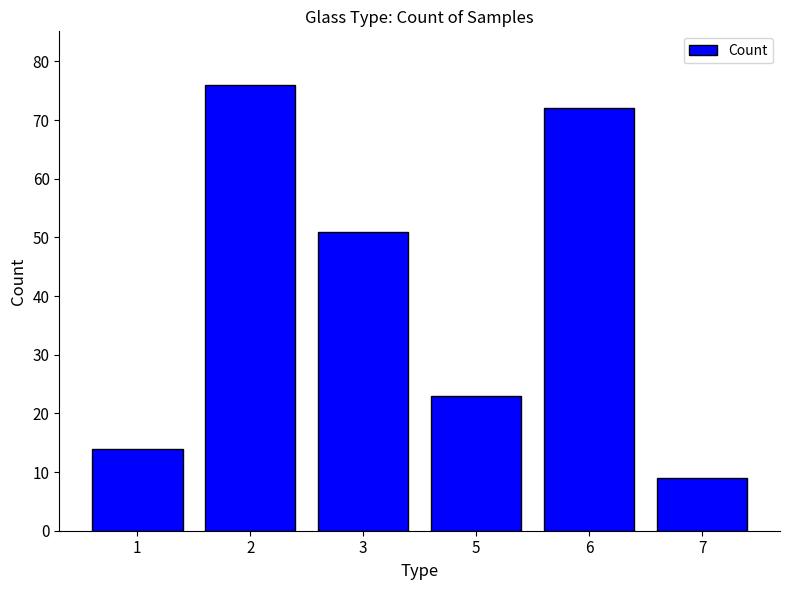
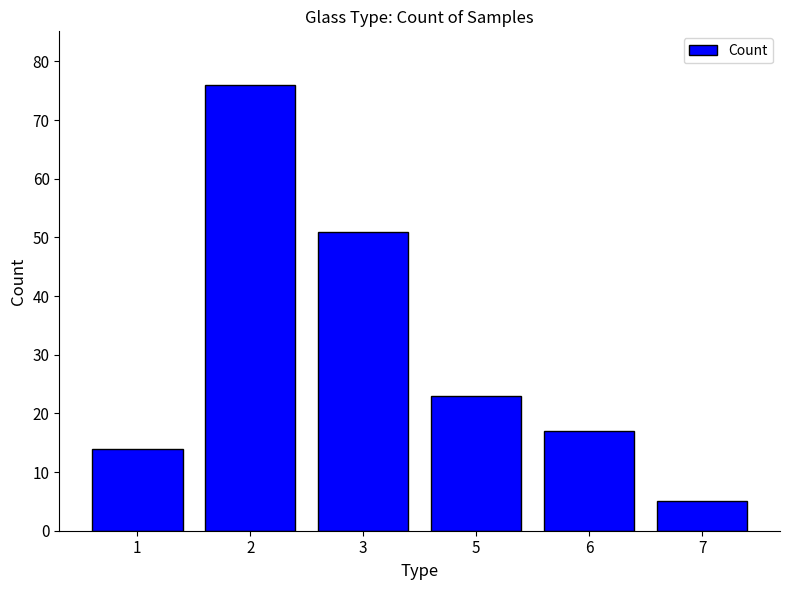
  {
    "1": 14,
    "2": 76,
    "3": 51,
    "5": 23,
-   "6": 72,
-   "7": 9
+   "6": 17,
+   "7": 5
  }
